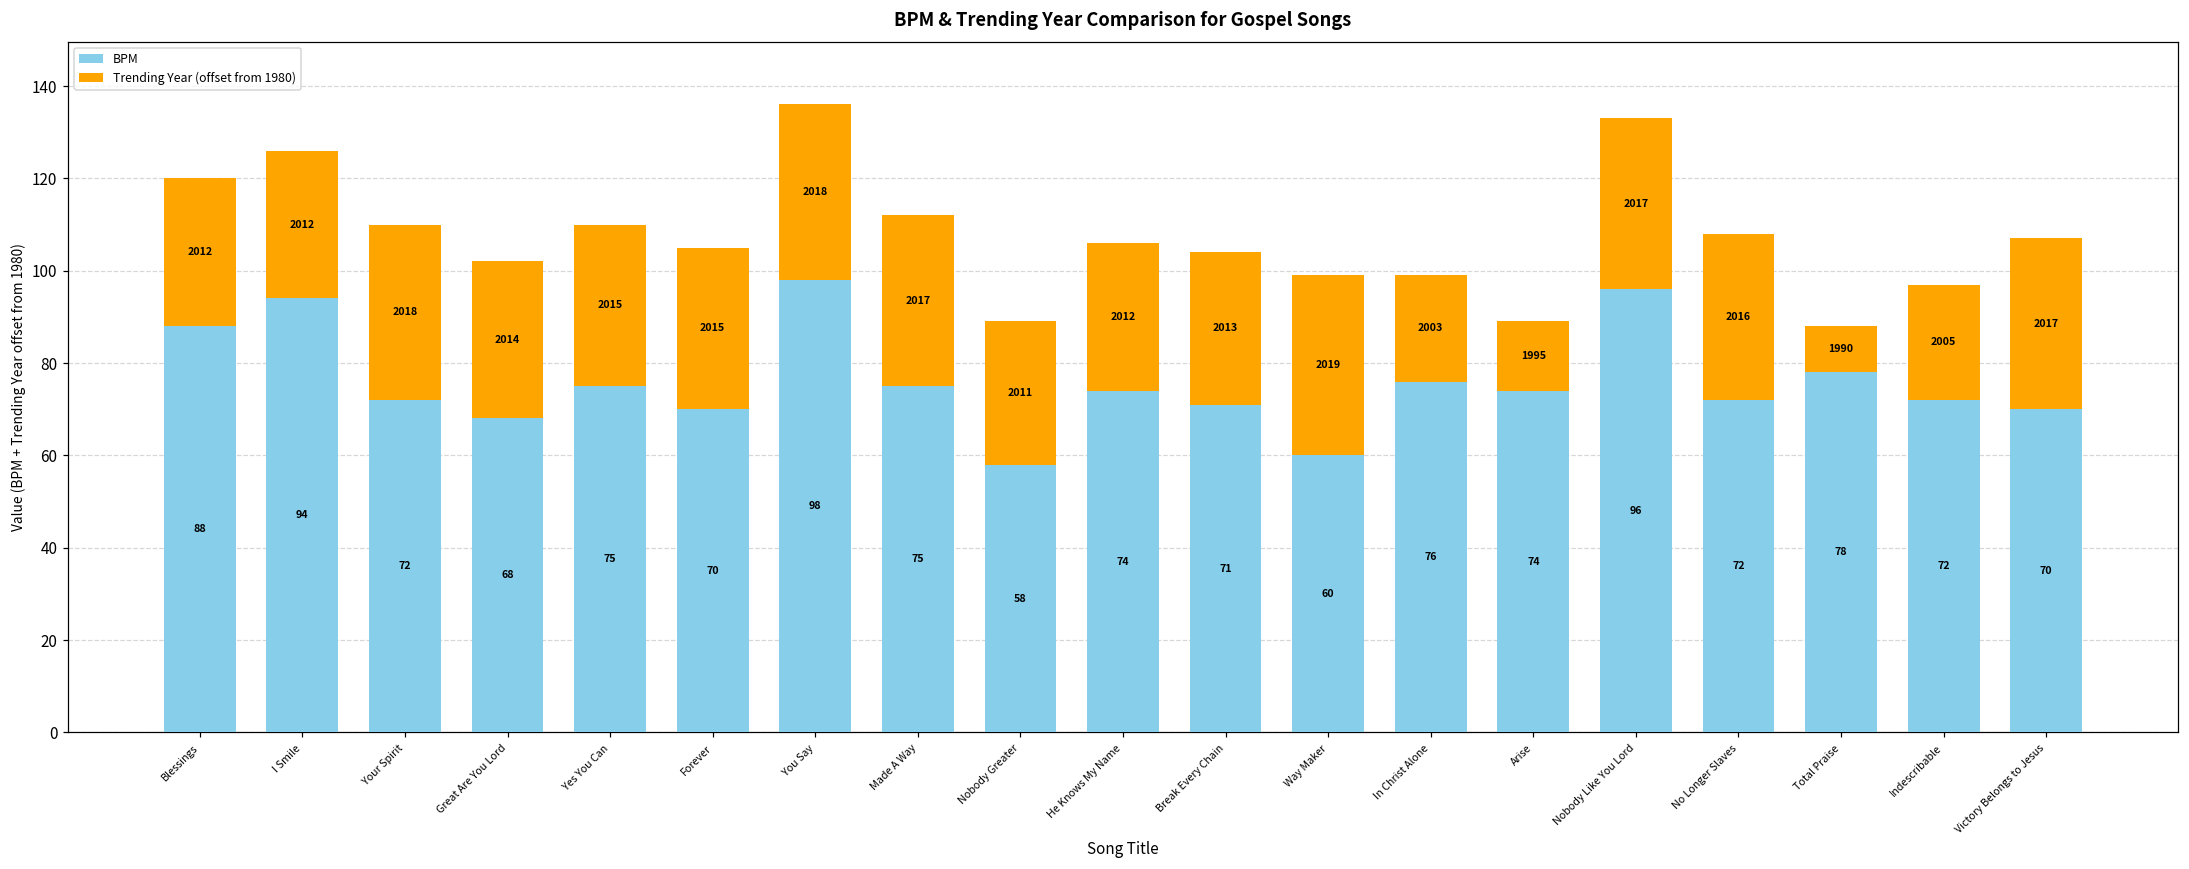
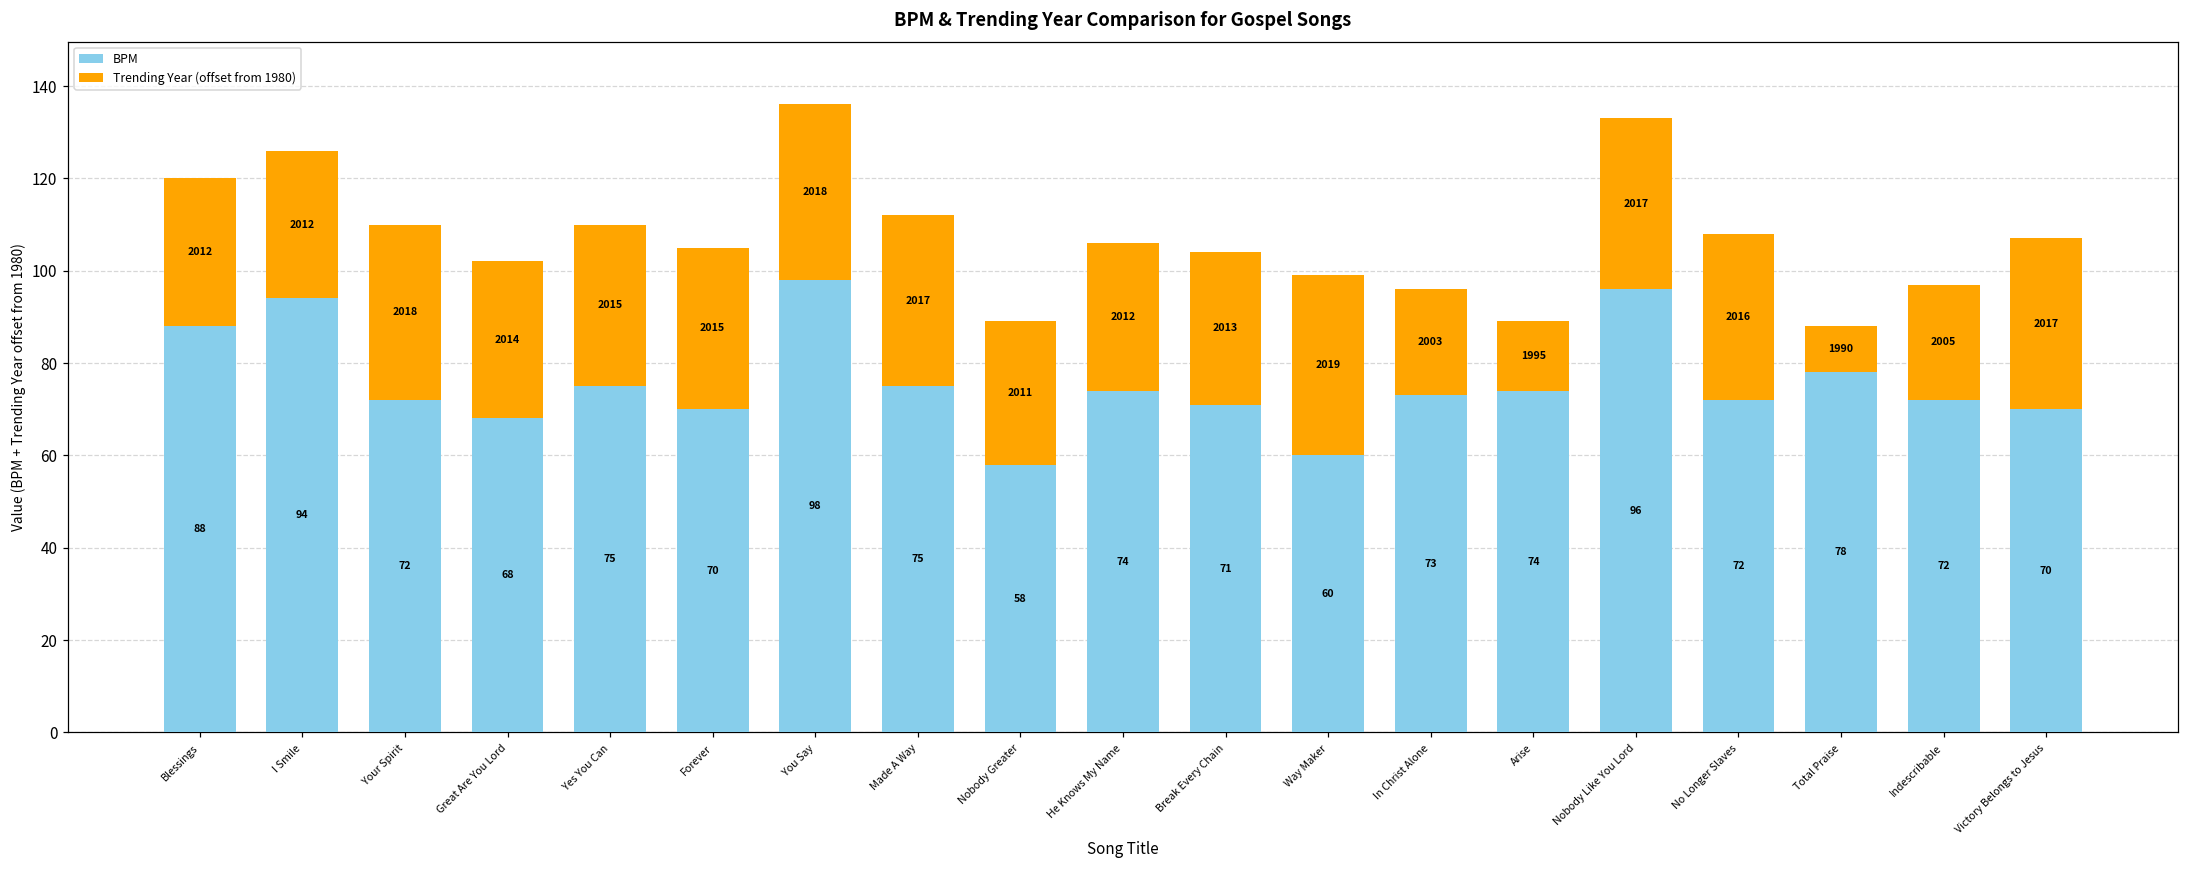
  {
    "BPM": {
      "Blessings": 88,
      "I Smile": 94,
      "Your Spirit": 72,
      "Great Are You Lord": 68,
      "Yes You Can": 75,
      "Forever": 70,
      "You Say": 98,
      "Made A Way": 75,
      "Nobody Greater": 58,
      "He Knows My Name": 74,
      "Break Every Chain": 71,
      "Way Maker": 60,
-     "In Christ Alone": 76,
+     "In Christ Alone": 73,
      "Arise": 74,
      "Nobody Like You Lord": 96,
      "No Longer Slaves": 72,
      "Total Praise": 78,
      "Indescribable": 72,
      "Victory Belongs to Jesus": 70
    }
  }
